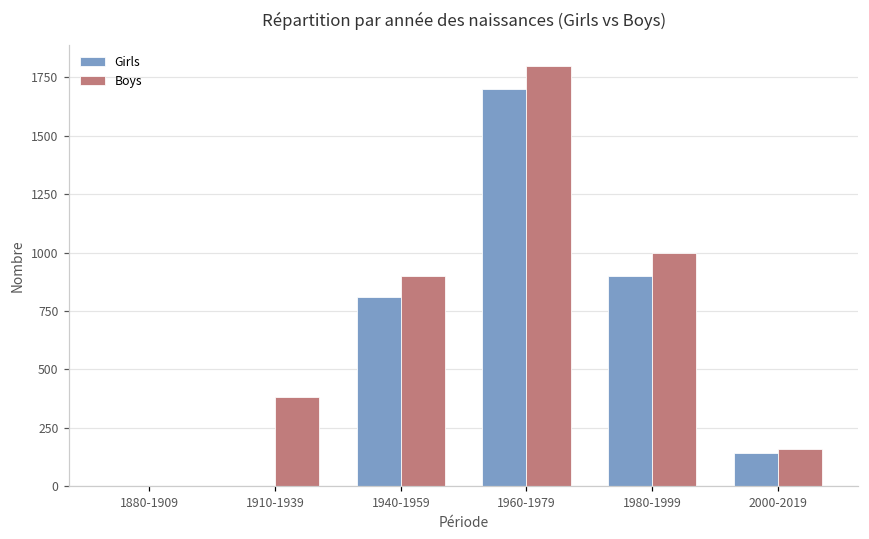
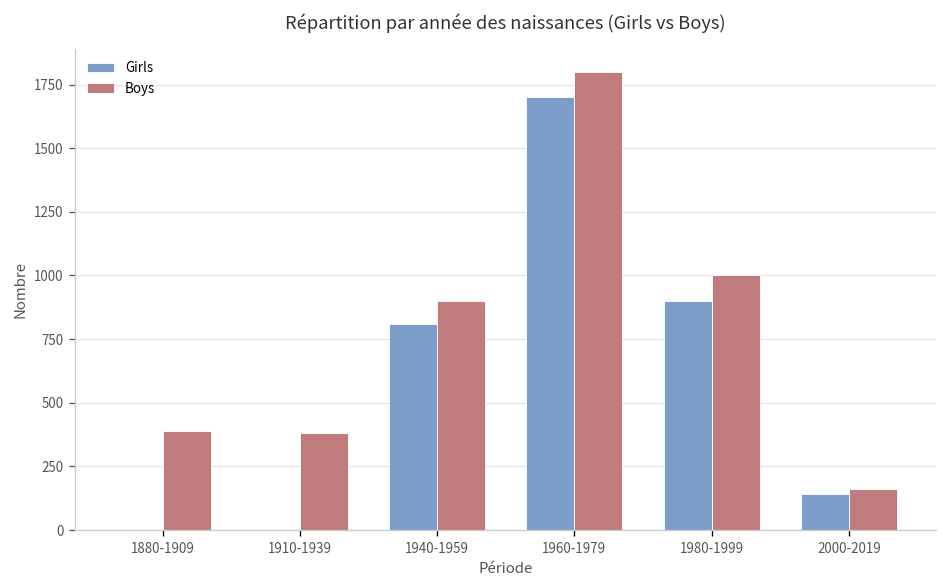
  {
    "Girls": {
      "1880-1909": 0,
      "1910-1939": 0,
      "1940-1959": 810,
      "1960-1979": 1700,
      "1980-1999": 900,
      "2000-2019": 140
    },
    "Boys": {
-     "1880-1909": 0,
+     "1880-1909": 390,
      "1910-1939": 380,
      "1940-1959": 900,
      "1960-1979": 1800,
      "1980-1999": 1000,
      "2000-2019": 160
    }
  }
